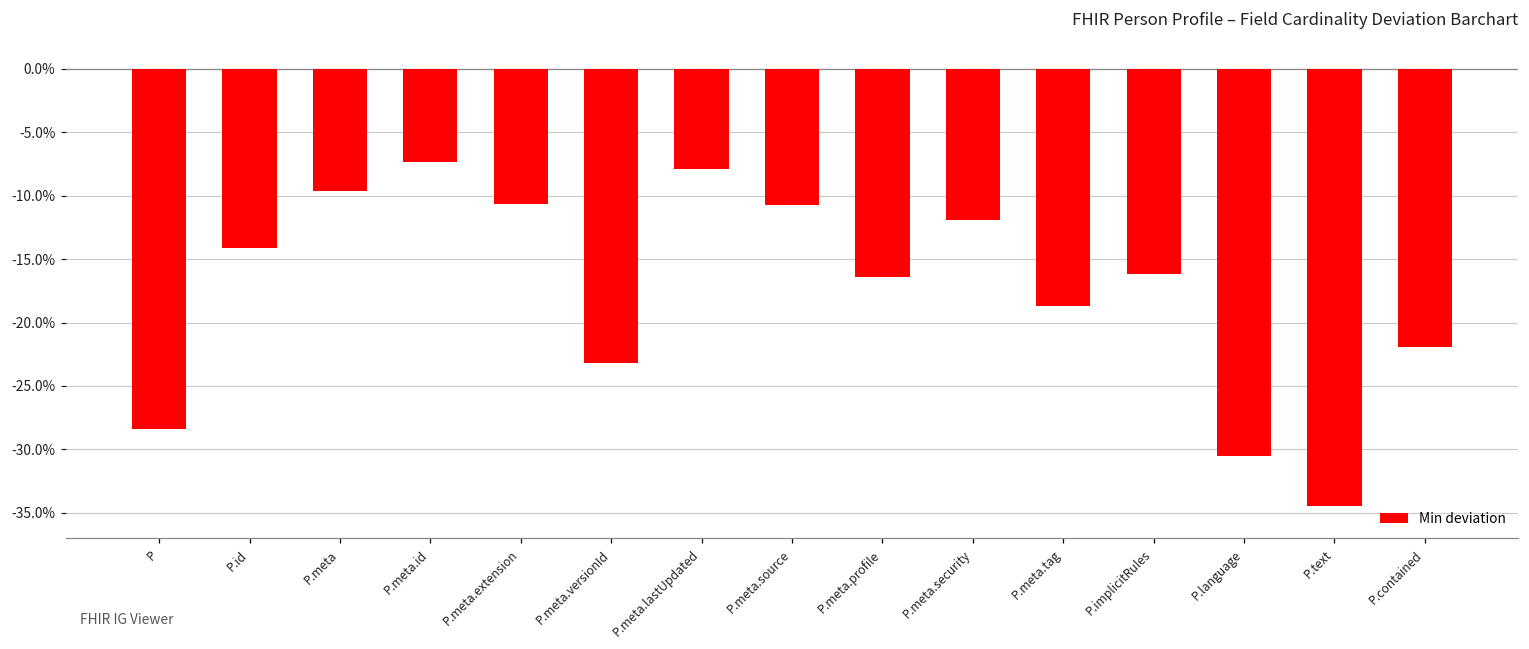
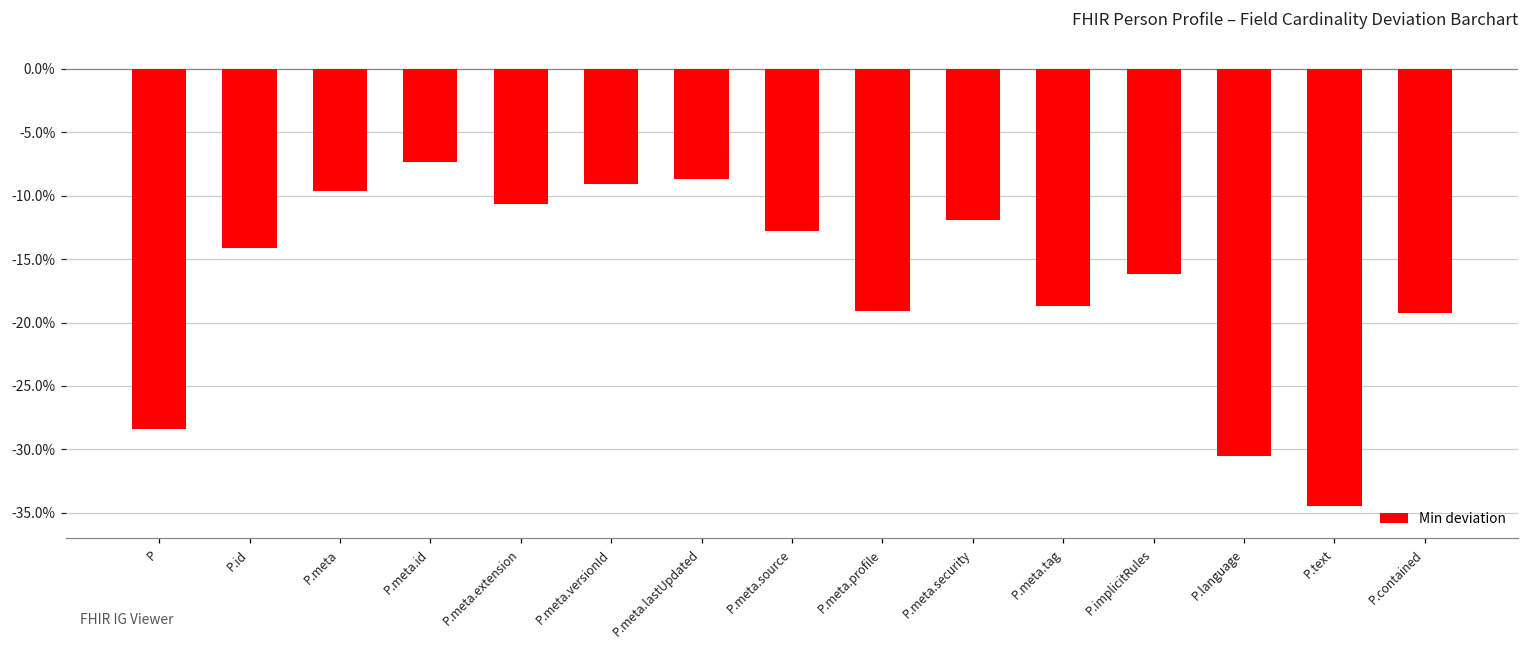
  {
    "P": "-28.4%",
    "P.id": "-14.1%",
    "P.meta": "-9.6%",
    "P.meta.id": "-7.4%",
    "P.meta.extension": "-10.6%",
-   "P.meta.versionId": "-23.2%",
-   "P.meta.lastUpdated": "-7.9%",
-   "P.meta.source": "-10.7%",
-   "P.meta.profile": "-16.4%",
+   "P.meta.versionId": "-9.0%",
+   "P.meta.lastUpdated": "-8.7%",
+   "P.meta.source": "-12.8%",
+   "P.meta.profile": "-19.1%",
    "P.meta.security": "-11.9%",
    "P.meta.tag": "-18.7%",
    "P.implicitRules": "-16.2%",
    "P.language": "-30.5%",
    "P.text": "-34.5%",
-   "P.contained": "-21.9%"
+   "P.contained": "-19.2%"
  }
